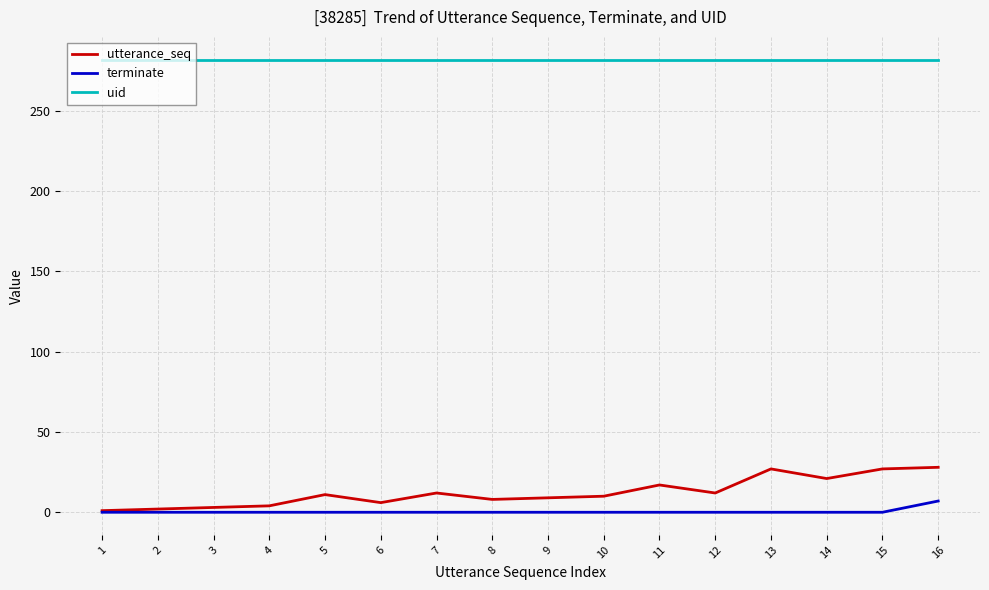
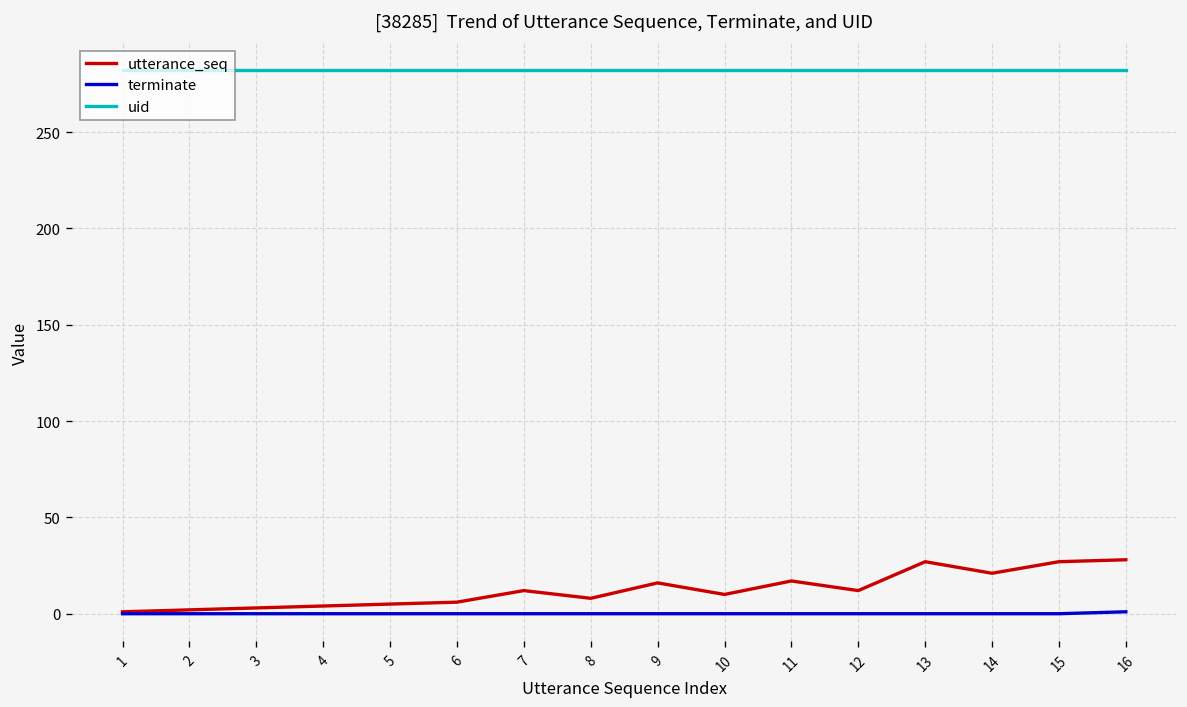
  {
    "utterance_seq": {
      "2": 2,
      "3": 3,
      "4": 4,
-     "5": 11,
+     "5": 5,
      "6": 6,
      "7": 12,
      "8": 8,
-     "9": 9,
+     "9": 16,
      "10": 10,
      "11": 17,
      "12": 12,
      "13": 27,
      "14": 21,
      "15": 27,
      "16": 28
    },
    "terminate": {
      "2": 0,
      "3": 0,
      "4": 0,
      "5": 0,
      "6": 0,
      "7": 0,
      "8": 0,
      "9": 0,
      "10": 0,
      "11": 0,
      "12": 0,
      "13": 0,
      "14": 0,
      "15": 0,
-     "16": 7
+     "16": 1
    },
    "uid": {
      "3": 282,
      "4": 282,
      "5": 282,
      "6": 282,
      "7": 282,
      "8": 282,
      "9": 282,
      "10": 282,
      "11": 282,
      "12": 282,
      "13": 282,
      "14": 282,
      "15": 282,
      "16": 282
    }
  }
